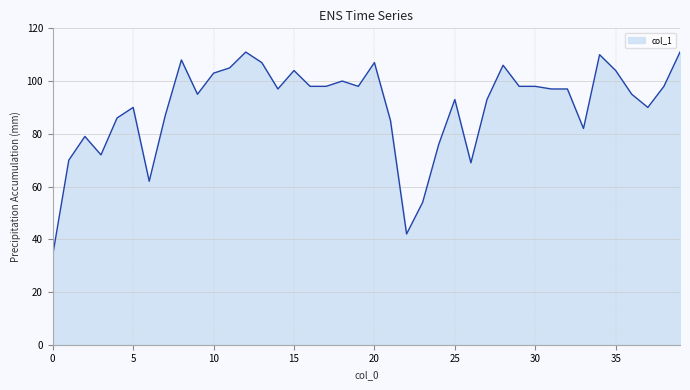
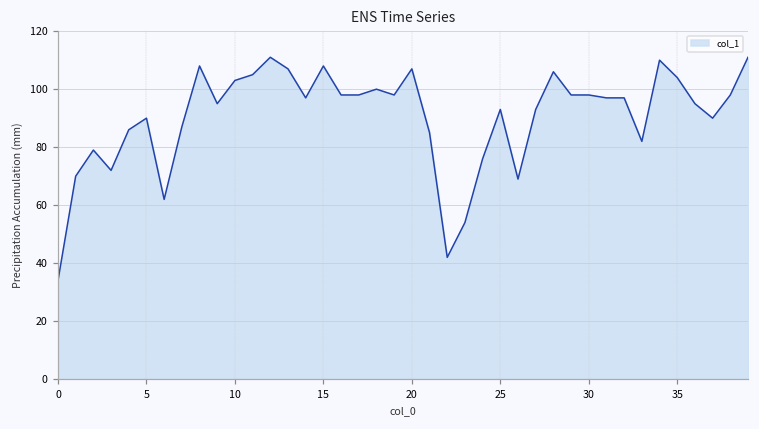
  {
    "0": 34,
    "5": 90,
    "10": 103,
-   "15": 104,
+   "15": 108,
    "20": 107,
    "25": 93,
    "30": 98,
    "35": 104
  }
